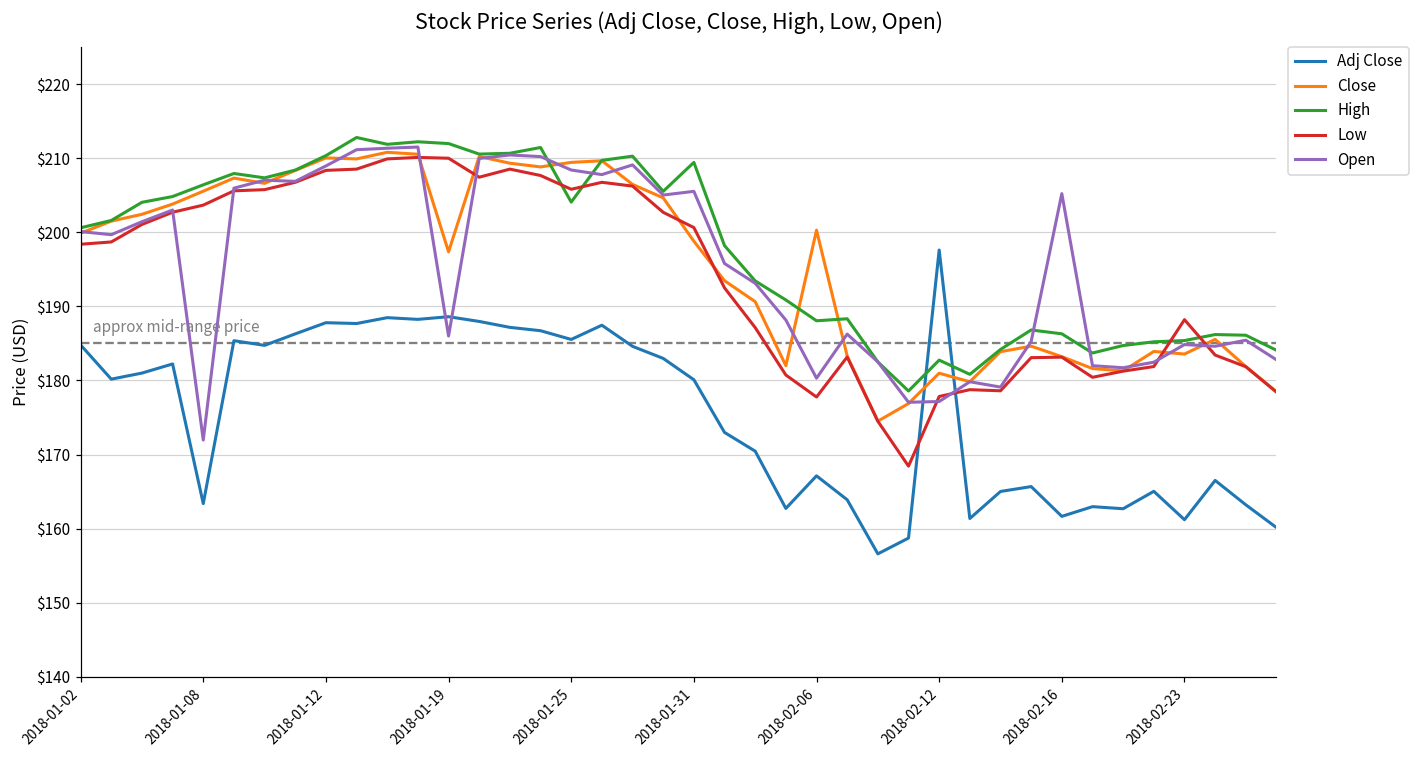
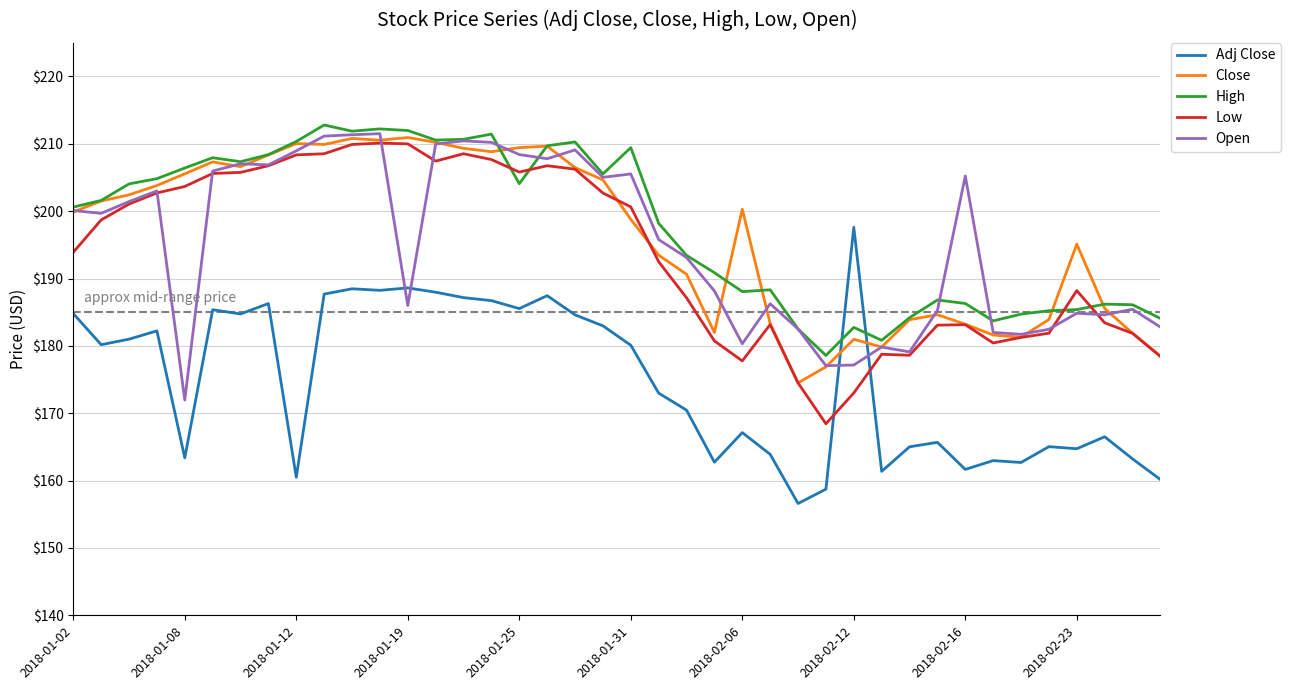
  {
    "Adj Close": {
      "2018-01-02": "$185",
      "2018-01-08": "$163",
-     "2018-01-12": "$188",
+     "2018-01-12": "$161",
      "2018-01-19": "$189",
      "2018-01-25": "$186",
      "2018-01-31": "$180",
      "2018-02-06": "$167",
      "2018-02-12": "$198",
      "2018-02-16": "$162",
-     "2018-02-23": "$161"
+     "2018-02-23": "$165"
    },
    "Close": {
      "2018-01-08": "$206",
-     "2018-01-19": "$197",
+     "2018-01-19": "$211",
      "2018-01-25": "$209",
      "2018-01-31": "$199",
      "2018-02-06": "$200",
      "2018-02-12": "$181",
-     "2018-02-23": "$184"
+     "2018-02-23": "$195"
    },
    "High": {
      "2018-01-02": "$201",
      "2018-01-08": "$206",
      "2018-01-19": "$212",
      "2018-01-25": "$204",
      "2018-01-31": "$209",
      "2018-02-06": "$188",
      "2018-02-12": "$183",
      "2018-02-16": "$186",
      "2018-02-23": "$185"
    },
    "Low": {
-     "2018-01-02": "$198",
+     "2018-01-02": "$194",
      "2018-01-08": "$204",
      "2018-01-12": "$208",
      "2018-01-19": "$210",
      "2018-01-25": "$206",
      "2018-01-31": "$201",
      "2018-02-06": "$178",
-     "2018-02-12": "$178",
+     "2018-02-12": "$173",
      "2018-02-23": "$188"
    },
    "Open": {
      "2018-01-08": "$172",
      "2018-01-12": "$209",
      "2018-01-19": "$186",
      "2018-01-25": "$208",
      "2018-01-31": "$206",
      "2018-02-06": "$180",
      "2018-02-12": "$177",
      "2018-02-16": "$205",
      "2018-02-23": "$185"
    }
  }
